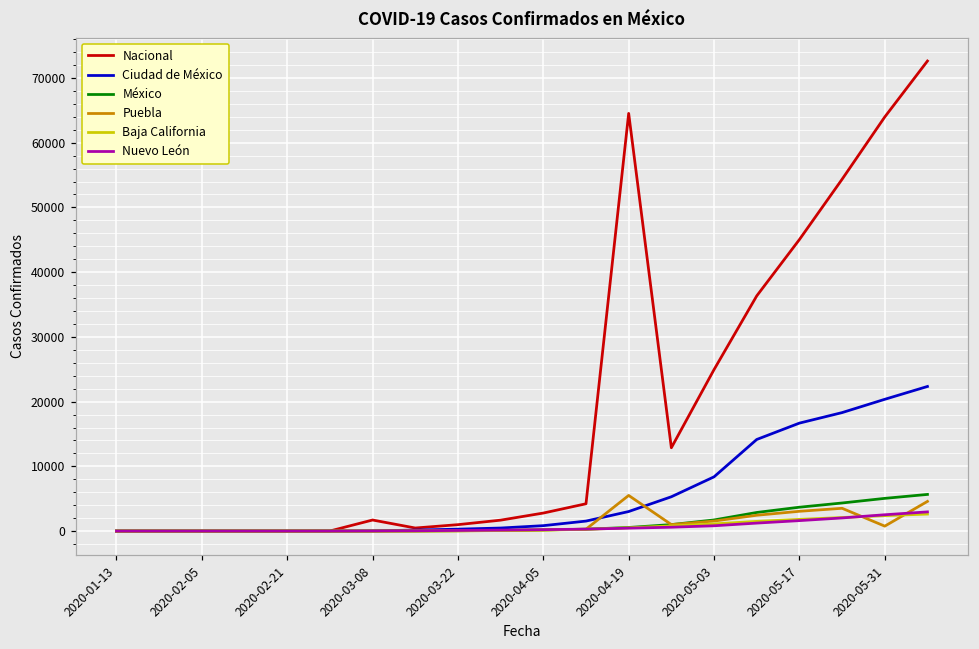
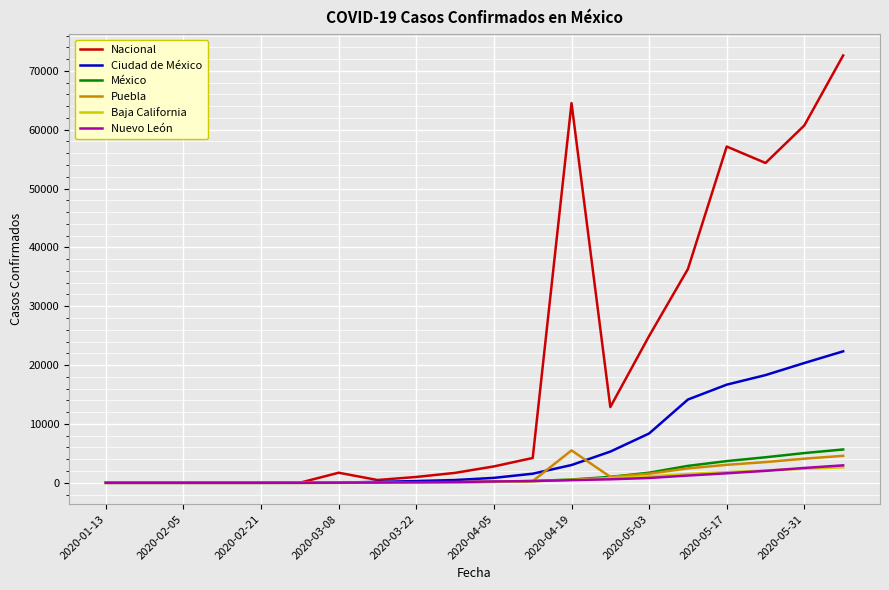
  {
    "Nacional": {
      "2020-03-08": 2000,
      "2020-03-22": 1000,
      "2020-04-05": 3000,
      "2020-04-19": 65000,
      "2020-05-03": 25000,
-     "2020-05-17": 45000,
-     "2020-05-31": 64000
+     "2020-05-17": 57000,
+     "2020-05-31": 61000
    },
    "Ciudad de México": {
      "2020-04-05": 1000,
      "2020-04-19": 3000,
      "2020-05-03": 8000,
      "2020-05-17": 17000,
      "2020-05-31": 20000
    },
    "México": {
      "2020-05-17": 4000,
      "2020-05-31": 5000
    },
    "Puebla": {
      "2020-04-19": 6000,
      "2020-05-17": 3000,
-     "2020-05-31": 1000
+     "2020-05-31": 4000
    }
  }
